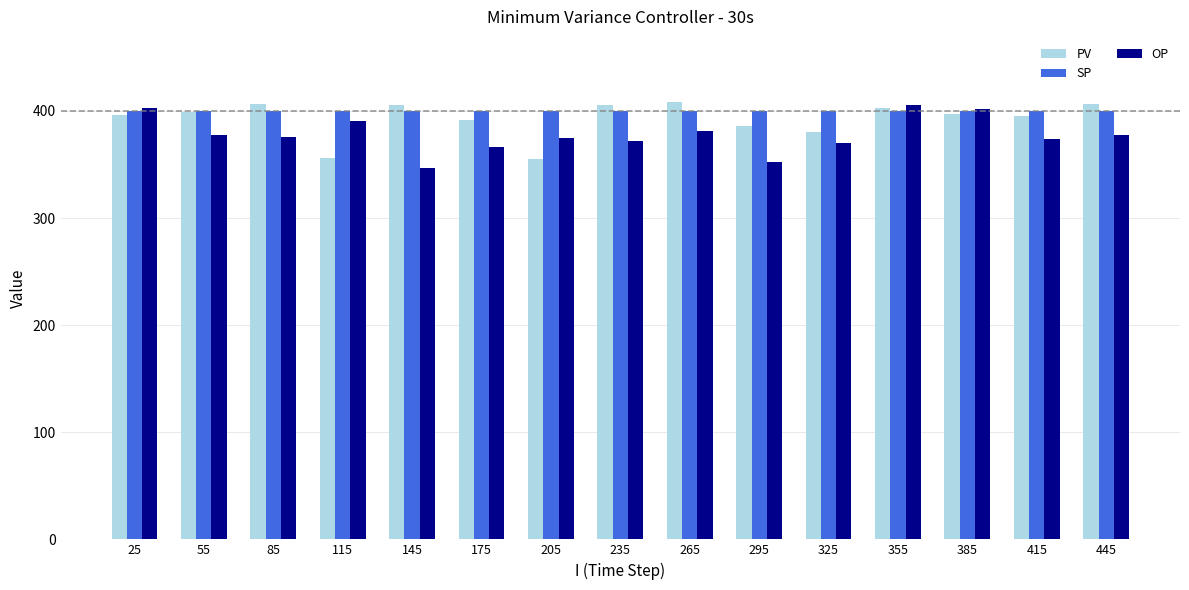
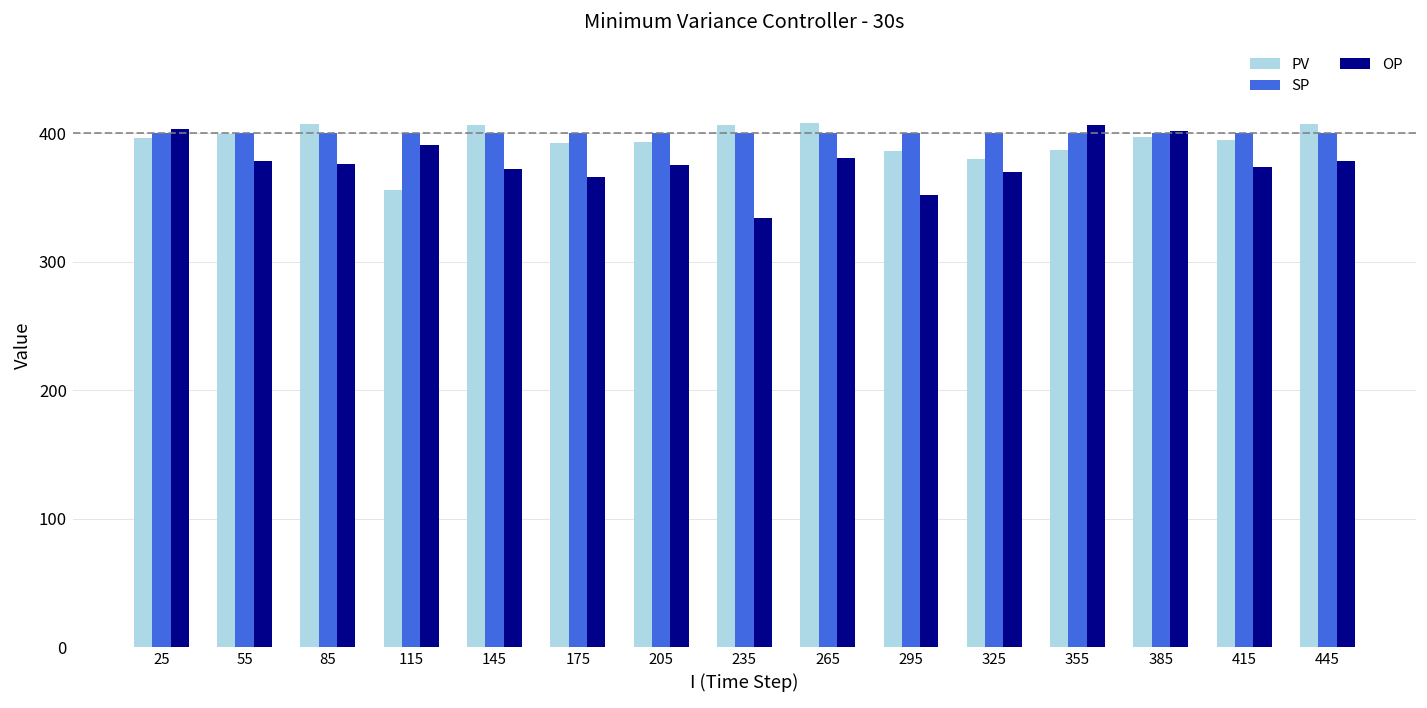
  {
    "PV": {
      "25": 396,
      "55": 399,
      "85": 407,
      "115": 356,
      "145": 406,
      "175": 392,
-     "205": 355,
+     "205": 393,
      "235": 406,
      "265": 408,
      "295": 386,
      "325": 380,
-     "355": 403,
+     "355": 387,
      "385": 397,
      "415": 395,
      "445": 407
    },
    "SP": {
      "25": 400,
      "55": 400,
      "85": 400,
      "115": 400,
      "145": 400,
      "175": 400,
      "205": 400,
      "235": 400,
      "265": 400,
      "295": 400,
      "325": 400,
      "355": 400,
      "385": 400,
      "415": 400,
      "445": 400
    },
    "OP": {
      "25": 403,
      "55": 378,
      "85": 376,
      "115": 391,
-     "145": 347,
+     "145": 372,
      "175": 366,
      "205": 375,
-     "235": 372,
+     "235": 334,
      "265": 381,
      "295": 352,
      "325": 370,
      "355": 406,
      "385": 402,
      "415": 374,
      "445": 378
    }
  }
